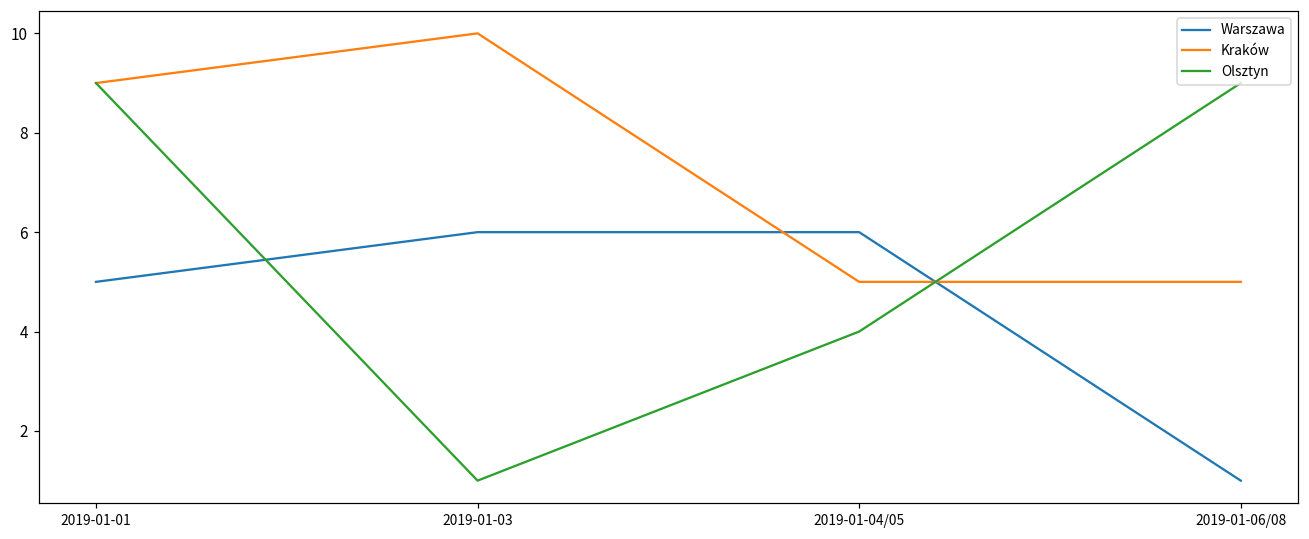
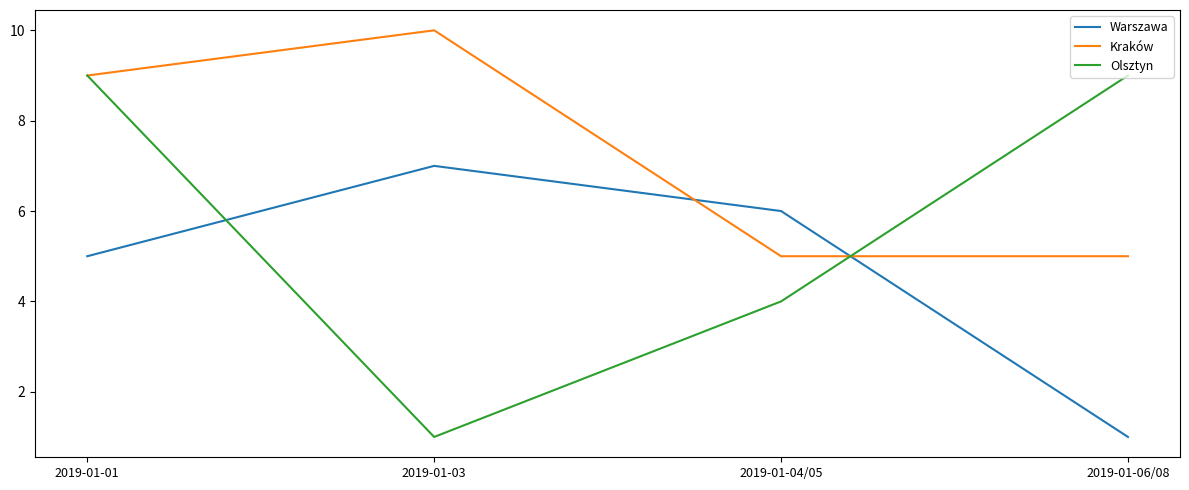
  {
    "Warszawa": {
      "2019-01-01": 5,
-     "2019-01-03": 6,
+     "2019-01-03": 7,
      "2019-01-04/05": 6,
      "2019-01-06/08": 1
    },
    "Kraków": {
      "2019-01-03": 10,
      "2019-01-04/05": 5,
      "2019-01-06/08": 5
    },
    "Olsztyn": {
      "2019-01-03": 1,
      "2019-01-04/05": 4
    }
  }
